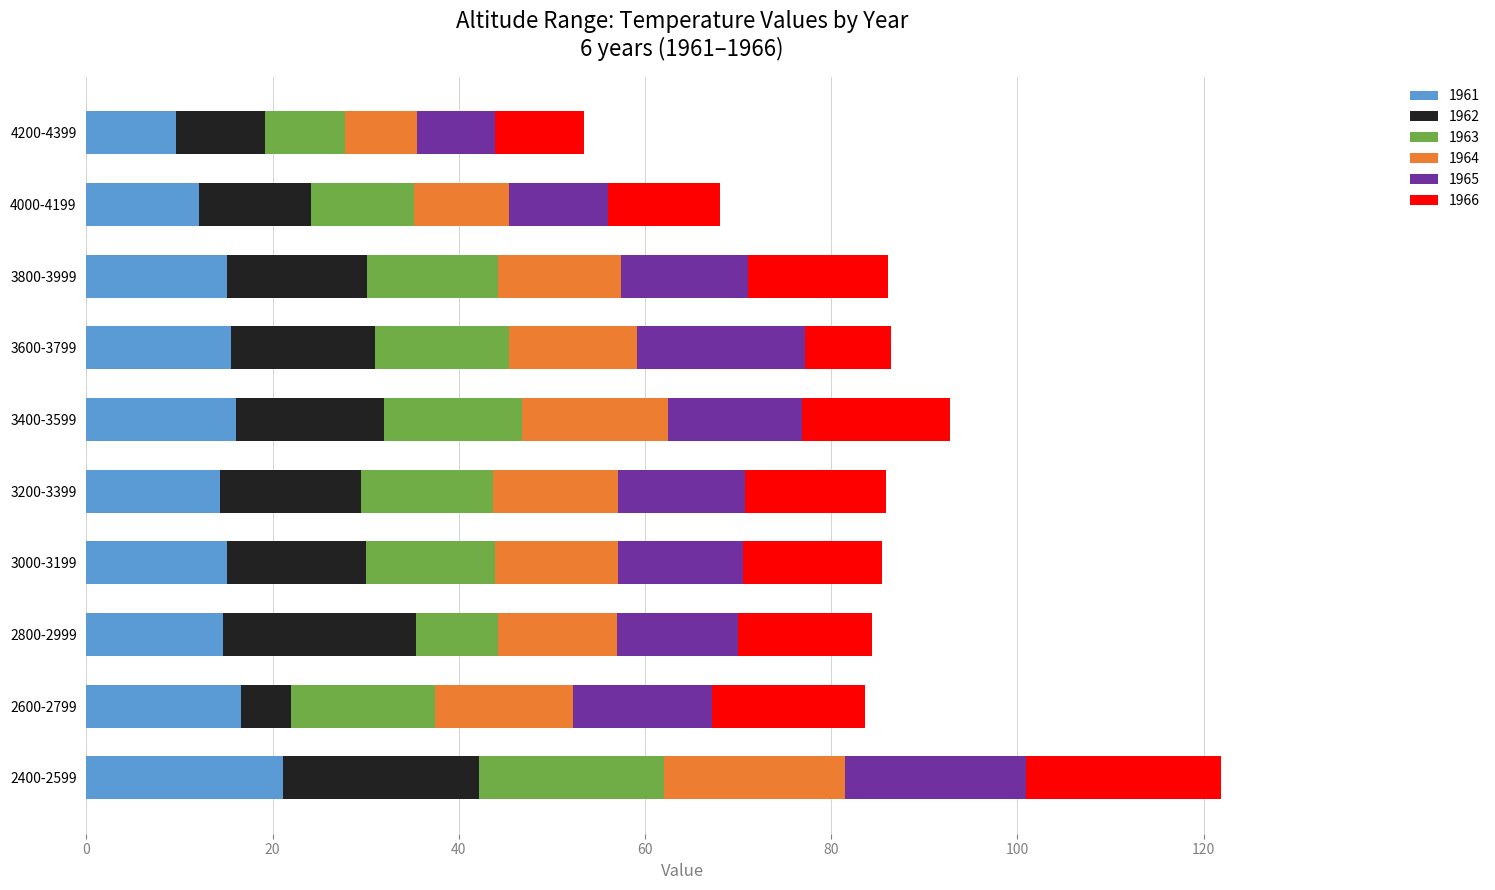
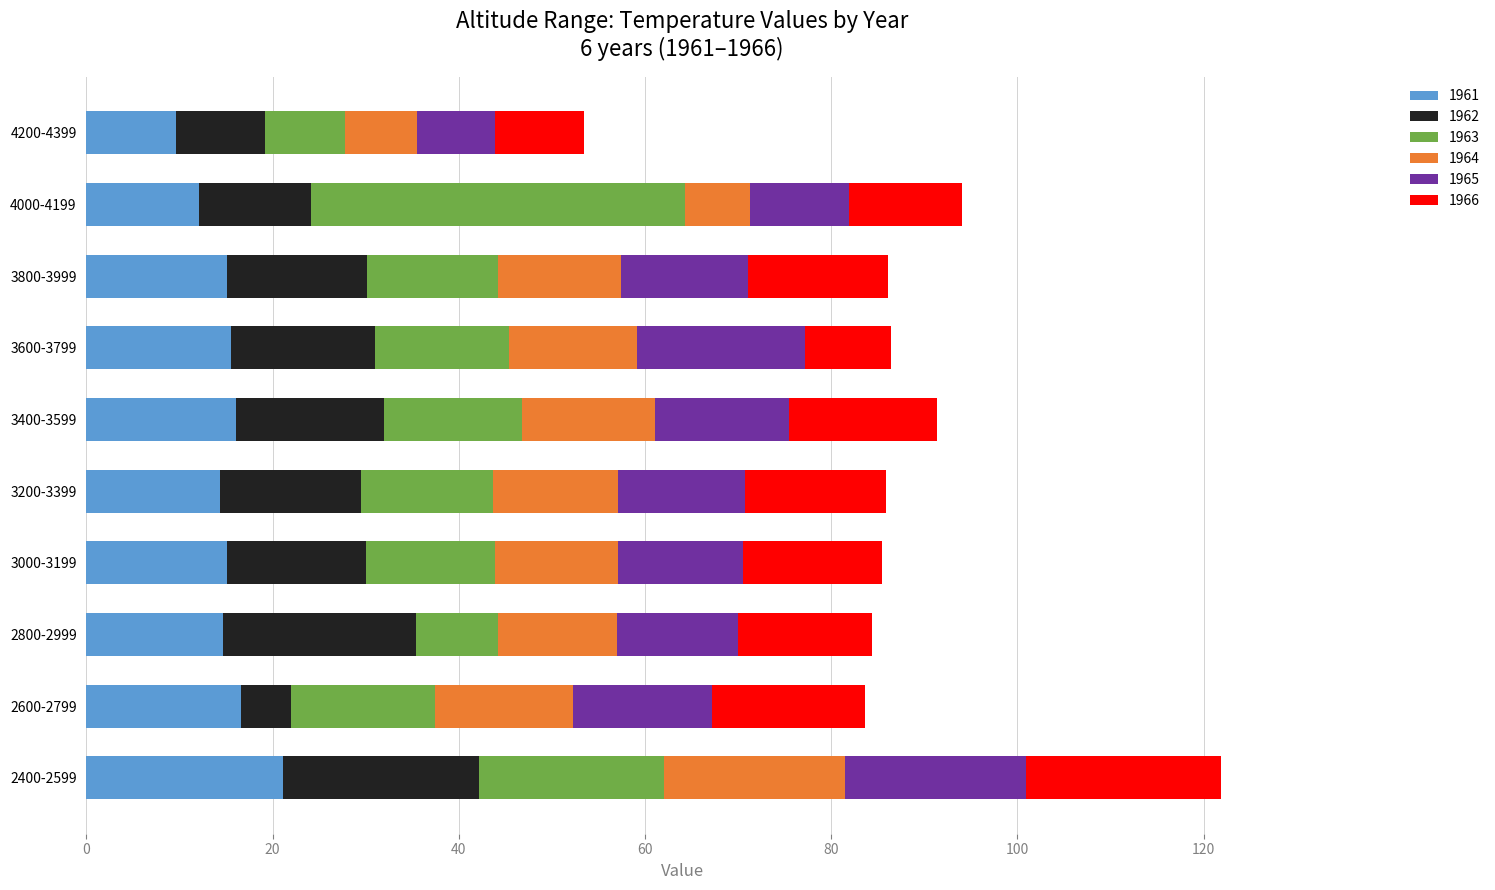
  {
    "1961": {
      "4200-4399": 10,
      "4000-4199": 12,
      "3800-3999": 15,
      "3600-3799": 16,
      "3400-3599": 16,
      "3200-3399": 14,
      "3000-3199": 15,
      "2800-2999": 15,
      "2600-2799": 17,
      "2400-2599": 21
    },
    "1962": {
      "4200-4399": 10,
      "4000-4199": 12,
      "3800-3999": 15,
      "3600-3799": 15,
      "3400-3599": 16,
      "3200-3399": 15,
      "3000-3199": 15,
      "2800-2999": 21,
      "2600-2799": 5,
      "2400-2599": 21
    },
    "1963": {
      "4200-4399": 9,
-     "4000-4199": 11,
+     "4000-4199": 40,
      "3800-3999": 14,
      "3600-3799": 14,
      "3400-3599": 15,
      "3200-3399": 14,
      "3000-3199": 14,
      "2800-2999": 9,
      "2600-2799": 15,
      "2400-2599": 20
    },
    "1964": {
      "4200-4399": 8,
-     "4000-4199": 10,
+     "4000-4199": 7,
      "3800-3999": 13,
      "3600-3799": 14,
-     "3400-3599": 16,
+     "3400-3599": 14,
      "3200-3399": 13,
      "3000-3199": 13,
      "2800-2999": 13,
      "2600-2799": 15,
      "2400-2599": 19
    },
    "1965": {
      "4200-4399": 8,
      "4000-4199": 11,
      "3800-3999": 14,
      "3600-3799": 18,
      "3400-3599": 14,
      "3200-3399": 14,
      "3000-3199": 13,
      "2800-2999": 13,
      "2600-2799": 15,
      "2400-2599": 19
    },
    "1966": {
      "4200-4399": 10,
      "4000-4199": 12,
      "3800-3999": 15,
      "3600-3799": 9,
      "3400-3599": 16,
      "3200-3399": 15,
      "3000-3199": 15,
      "2800-2999": 14,
      "2600-2799": 16,
      "2400-2599": 21
    }
  }
